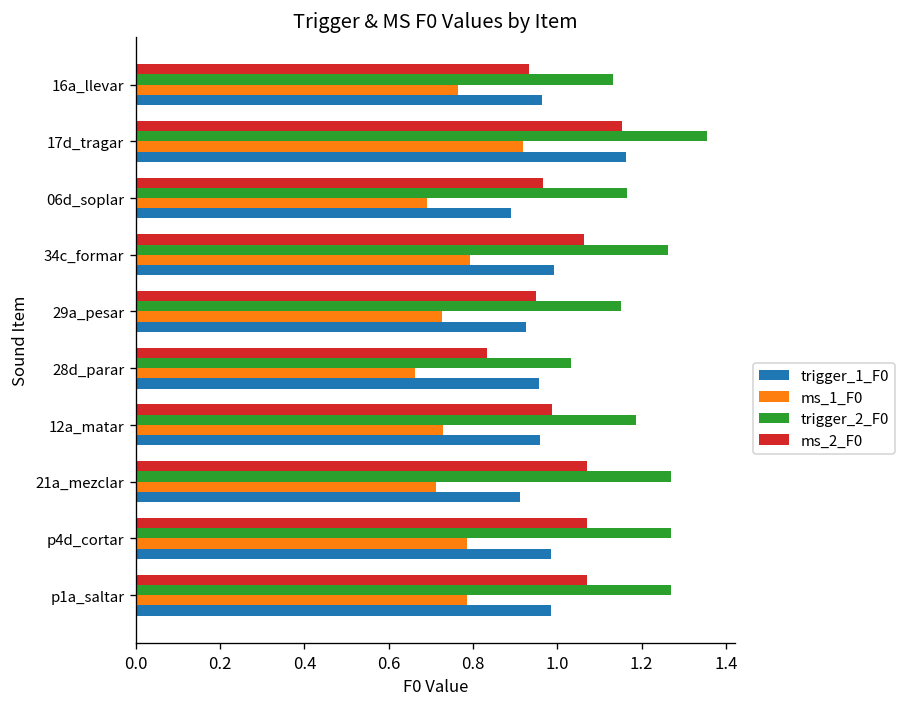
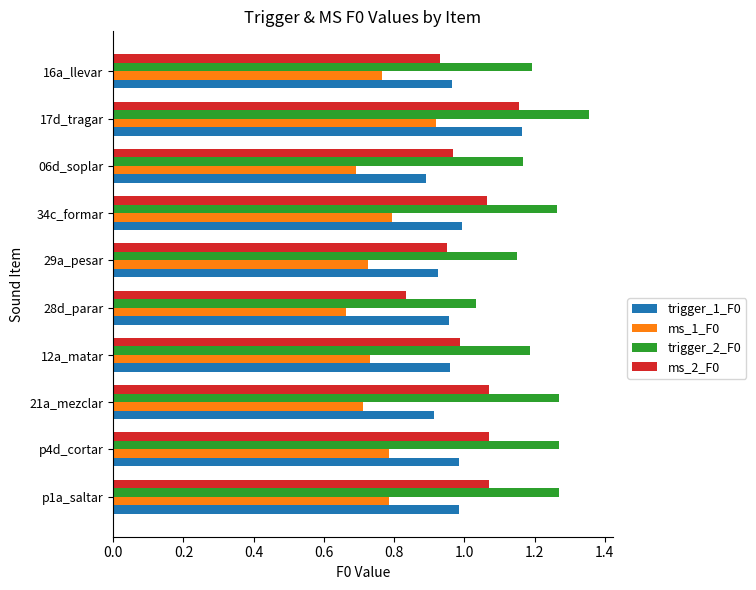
  {
    "trigger_1_F0": {
      "16a_llevar": 0.96,
      "17d_tragar": 1.16,
      "06d_soplar": 0.89,
      "34c_formar": 0.99,
      "29a_pesar": 0.93,
      "28d_parar": 0.96,
      "12a_matar": 0.96,
      "21a_mezclar": 0.91,
      "p4d_cortar": 0.98,
      "p1a_saltar": 0.98
    },
    "ms_1_F0": {
      "16a_llevar": 0.76,
      "17d_tragar": 0.92,
      "06d_soplar": 0.69,
      "34c_formar": 0.79,
      "29a_pesar": 0.73,
      "28d_parar": 0.66,
      "12a_matar": 0.73,
      "21a_mezclar": 0.71,
      "p4d_cortar": 0.78,
      "p1a_saltar": 0.78
    },
    "trigger_2_F0": {
-     "16a_llevar": 1.13,
+     "16a_llevar": 1.19,
      "17d_tragar": 1.35,
      "06d_soplar": 1.17,
      "34c_formar": 1.26,
      "29a_pesar": 1.15,
      "28d_parar": 1.03,
      "12a_matar": 1.19,
      "21a_mezclar": 1.27,
      "p4d_cortar": 1.27,
      "p1a_saltar": 1.27
    },
    "ms_2_F0": {
      "16a_llevar": 0.93,
      "17d_tragar": 1.15,
      "06d_soplar": 0.97,
      "34c_formar": 1.06,
      "29a_pesar": 0.95,
      "28d_parar": 0.83,
      "12a_matar": 0.99,
      "21a_mezclar": 1.07,
      "p4d_cortar": 1.07,
      "p1a_saltar": 1.07
    }
  }
